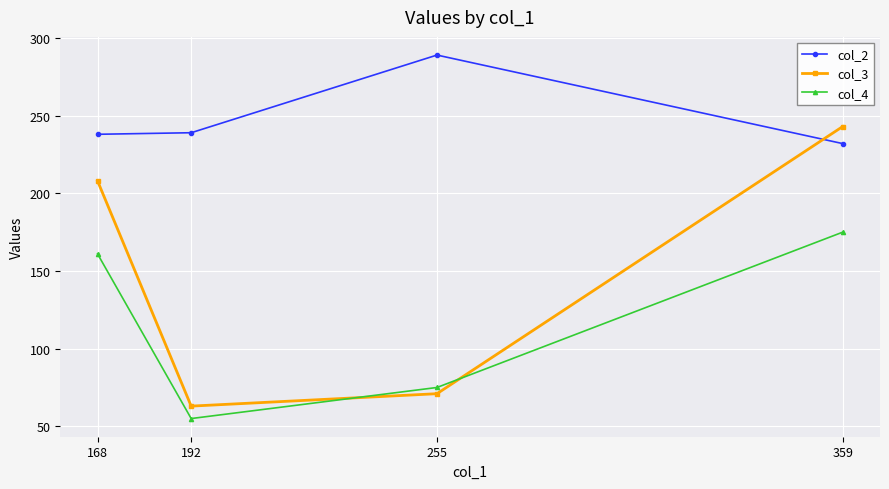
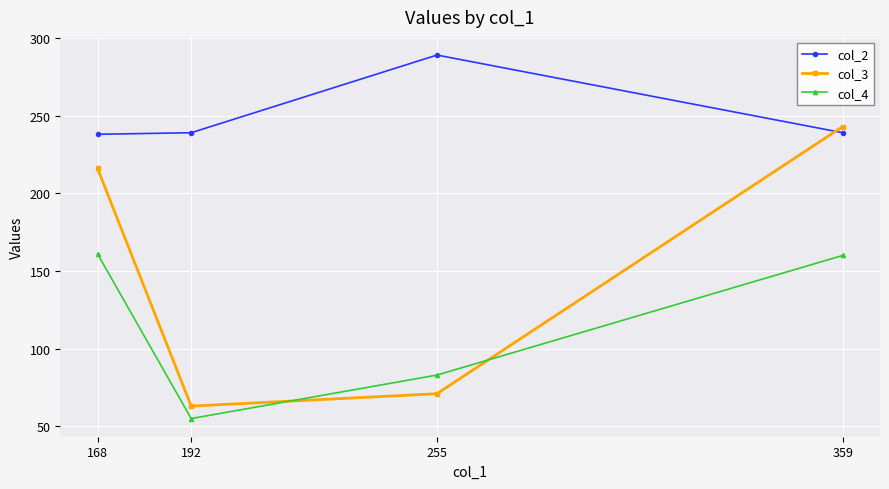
  {
    "col_2": {
      "168": 238,
      "192": 239,
      "255": 289,
-     "359": 232
+     "359": 239
    },
    "col_3": {
-     "168": 208,
+     "168": 216,
      "192": 63,
      "255": 71,
      "359": 243
    },
    "col_4": {
      "168": 161,
      "192": 55,
-     "255": 75,
-     "359": 175
+     "255": 83,
+     "359": 160
    }
  }
